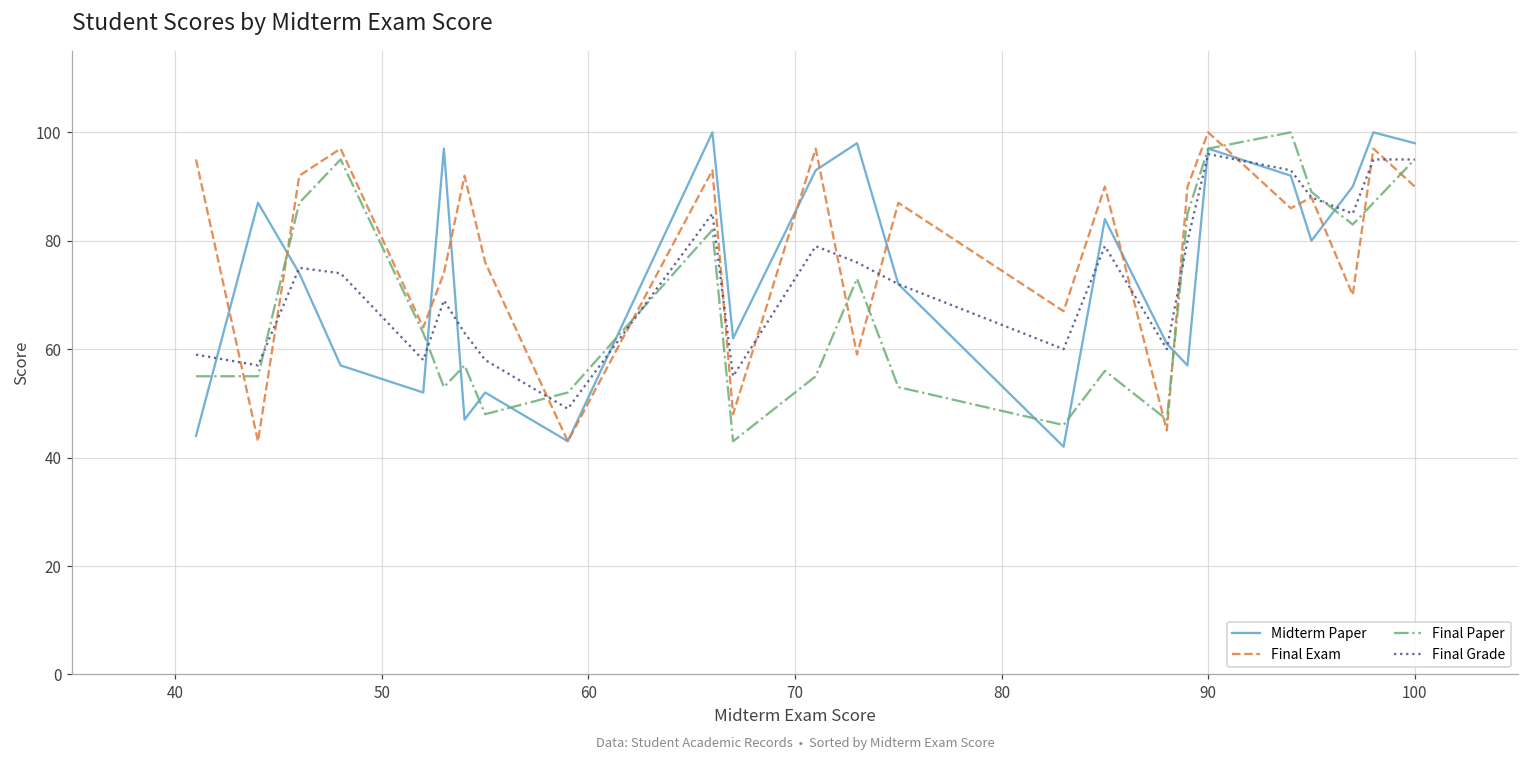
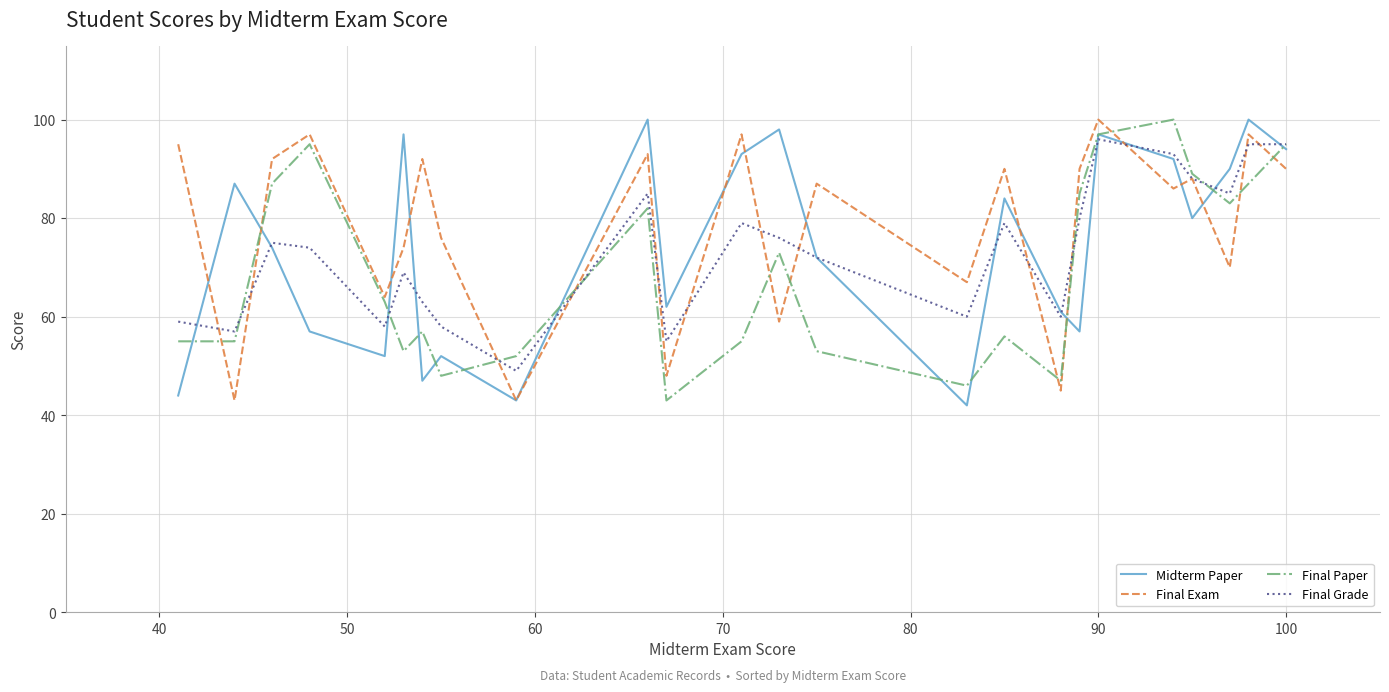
  {
    "Midterm Paper": {
-     "100": 98
+     "100": 94
    },
    "Final Exam": {
      "90": 100,
      "100": 90
    },
    "Final Grade": {
      "90": 96
    }
  }
